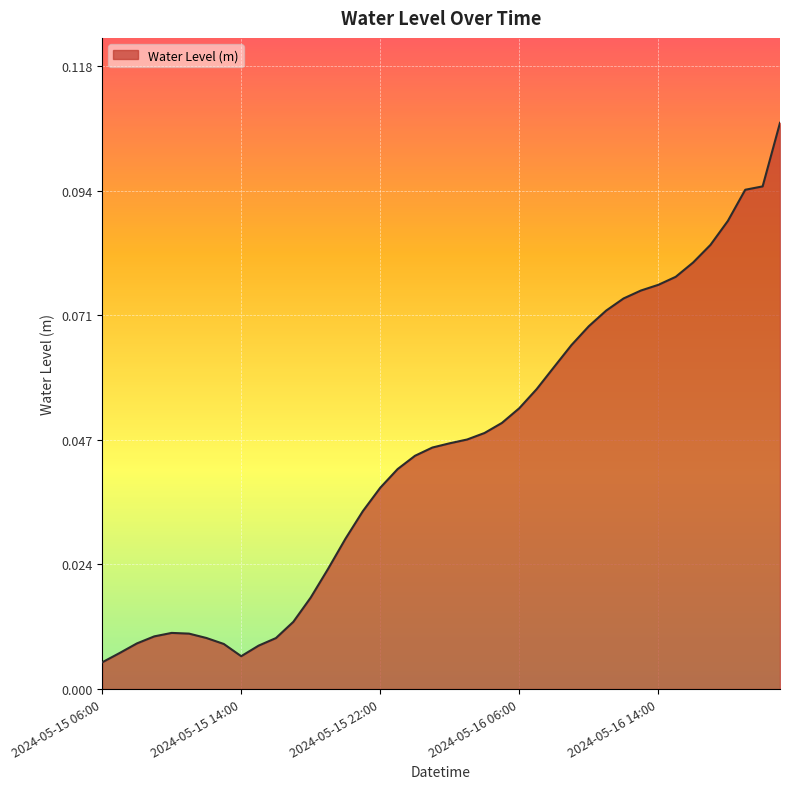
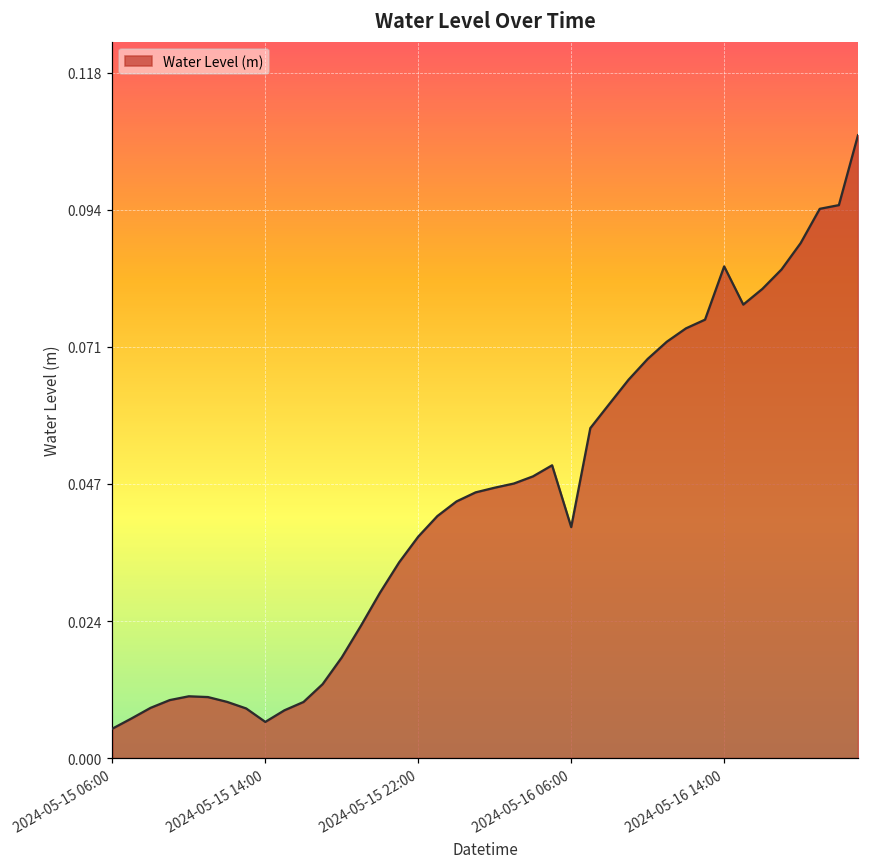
  {
    "2024-05-15 06:00": 0.005,
    "2024-05-15 14:00": 0.006,
    "2024-05-15 22:00": 0.038,
-   "2024-05-16 06:00": 0.053,
-   "2024-05-16 14:00": 0.076
+   "2024-05-16 06:00": 0.040,
+   "2024-05-16 14:00": 0.085
  }
